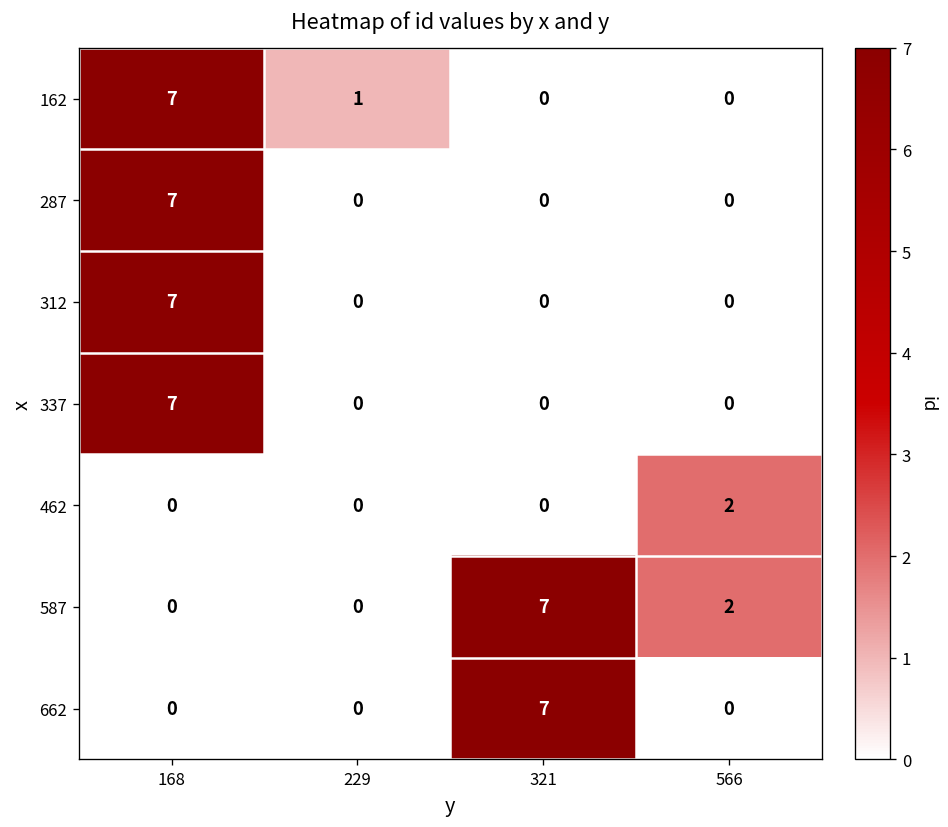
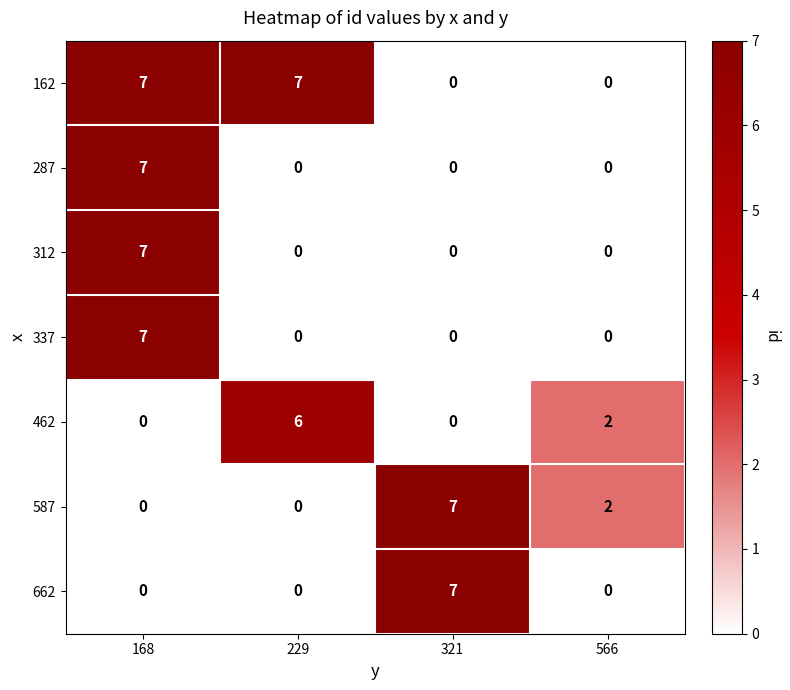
  {
    "162": {
      "168": 7,
-     "229": 1,
+     "229": 7,
      "321": 0,
      "566": 0
    },
    "287": {
      "168": 7,
      "229": 0,
      "321": 0,
      "566": 0
    },
    "312": {
      "168": 7,
      "229": 0,
      "321": 0,
      "566": 0
    },
    "337": {
      "168": 7,
      "229": 0,
      "321": 0,
      "566": 0
    },
    "462": {
      "168": 0,
-     "229": 0,
+     "229": 6,
      "321": 0,
      "566": 2
    },
    "587": {
      "168": 0,
      "229": 0,
      "321": 7,
      "566": 2
    },
    "662": {
      "168": 0,
      "229": 0,
      "321": 7,
      "566": 0
    }
  }
